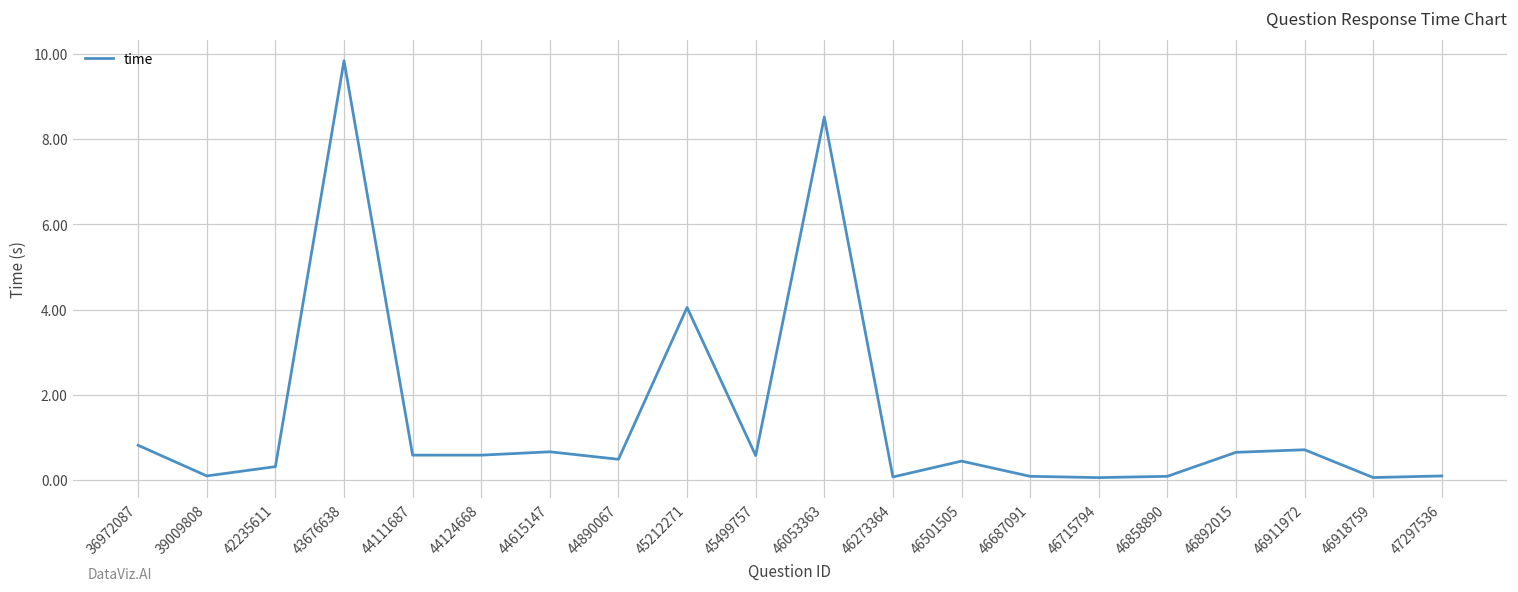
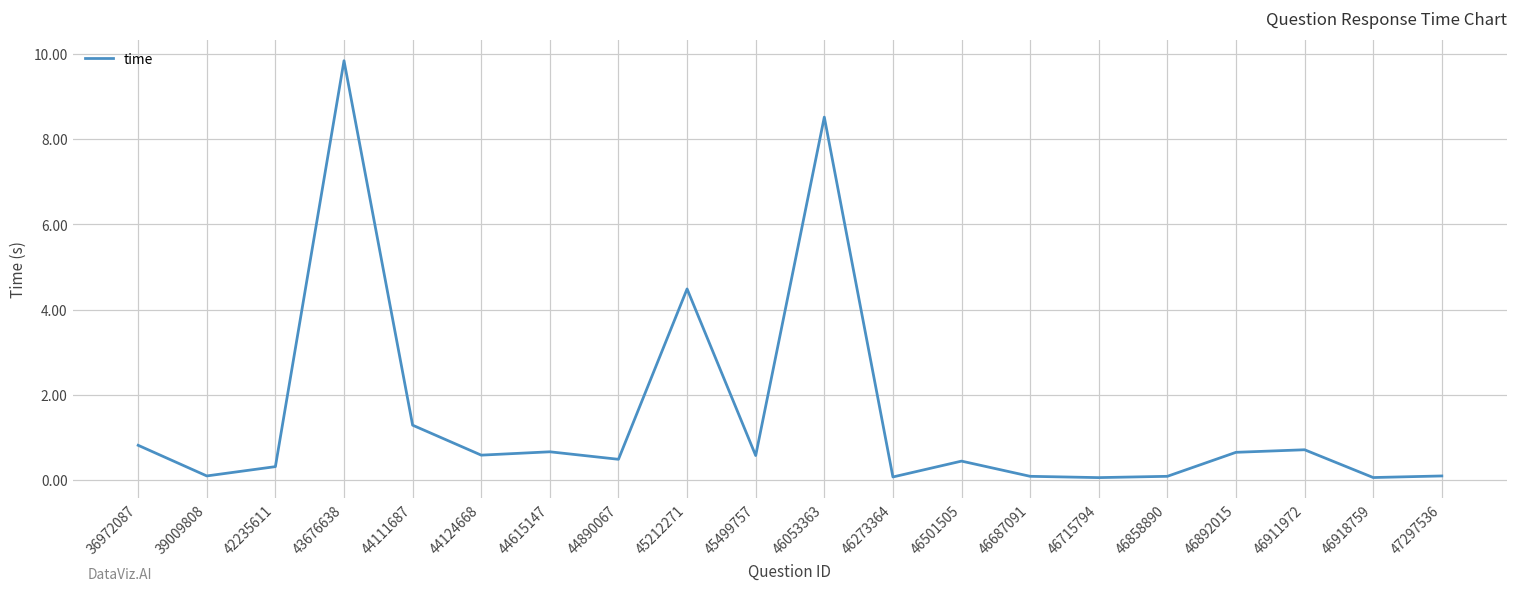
  {
    "36972087": 0.8,
    "39009808": 0.1,
    "42235611": 0.3,
    "43676638": 9.8,
-   "44111687": 0.6,
+   "44111687": 1.3,
    "44124668": 0.6,
    "44615147": 0.7,
    "44890067": 0.5,
-   "45212271": 4.1,
+   "45212271": 4.5,
    "45499757": 0.6,
    "46053363": 8.5,
    "46273364": 0.1,
    "46501505": 0.4,
    "46687091": 0.1,
    "46715794": 0.1,
    "46858890": 0.1,
    "46892015": 0.7,
    "46911972": 0.7,
    "46918759": 0.1,
    "47297536": 0.1
  }
